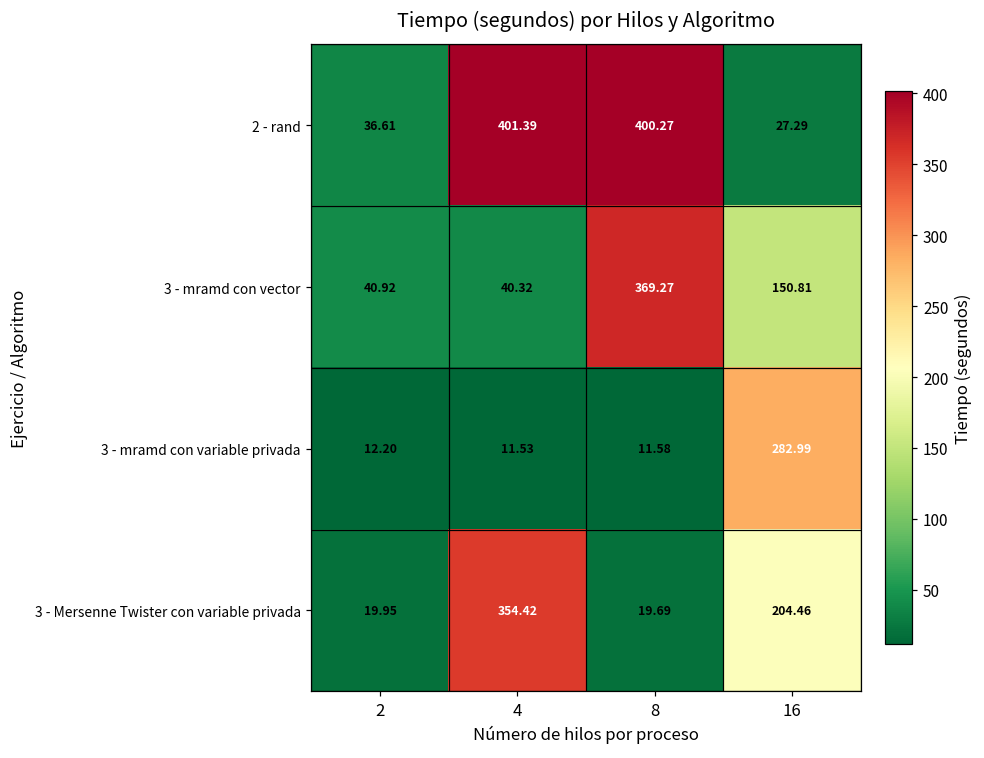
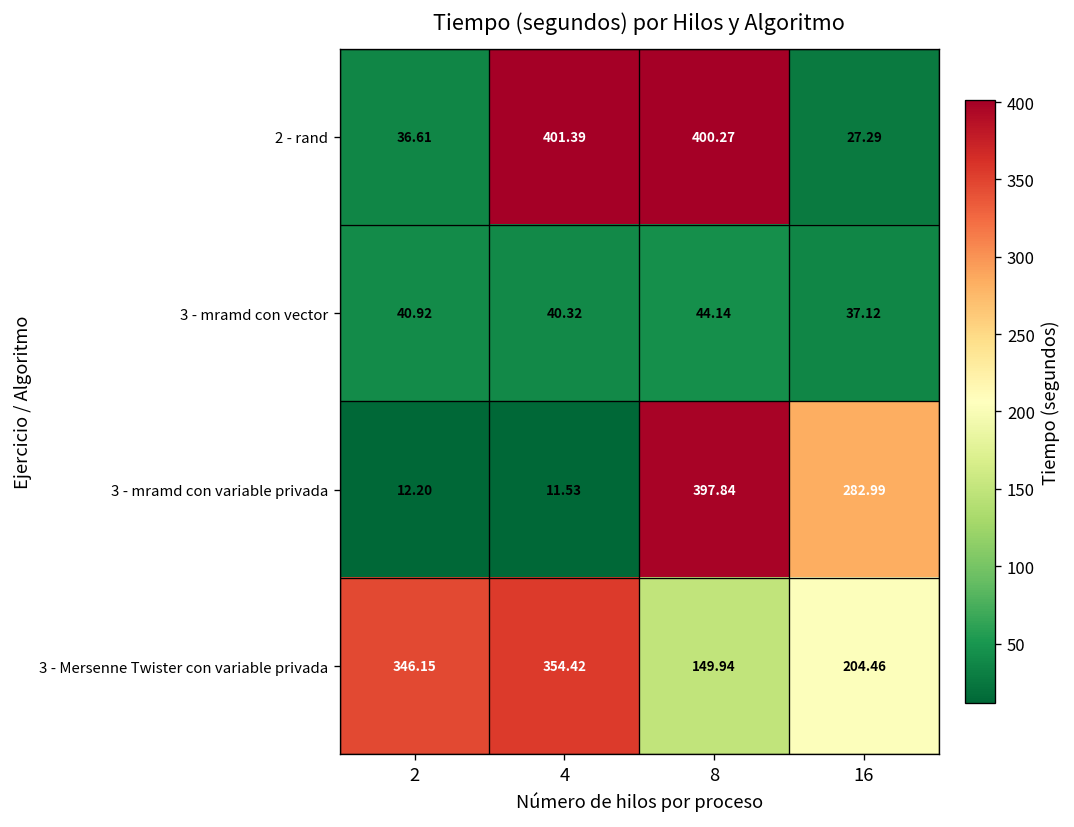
  {
    "2 - rand": {
      "2": 36.61,
      "4": 401.39,
      "8": 400.27,
      "16": 27.29
    },
    "3 - mramd con vector": {
      "2": 40.92,
      "4": 40.32,
-     "8": 369.27,
-     "16": 150.81
+     "8": 44.14,
+     "16": 37.12
    },
    "3 - mramd con variable privada": {
      "2": 12.20,
      "4": 11.53,
-     "8": 11.58,
+     "8": 397.84,
      "16": 282.99
    },
    "3 - Mersenne Twister con variable privada": {
-     "2": 19.95,
+     "2": 346.15,
      "4": 354.42,
-     "8": 19.69,
+     "8": 149.94,
      "16": 204.46
    }
  }
